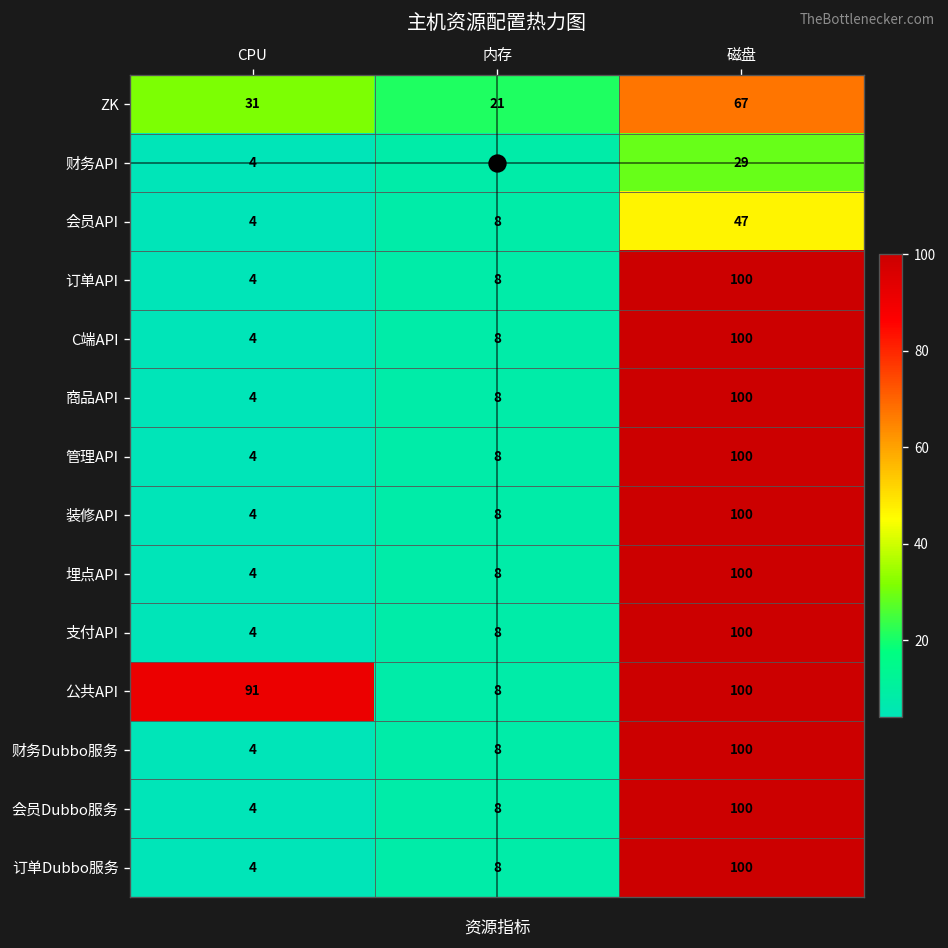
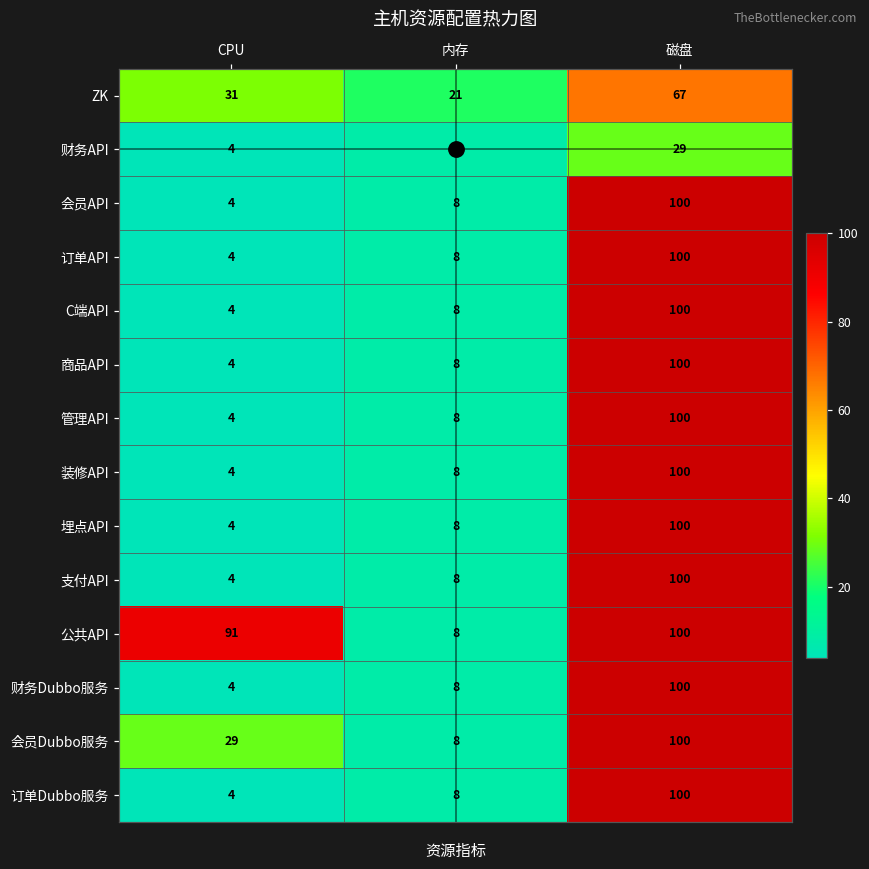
  {
    "ZK": {
      "CPU": 31,
      "内存": 21,
      "磁盘": 67
    },
    "财务API": {
      "CPU": 4,
      "磁盘": 29
    },
    "会员API": {
      "CPU": 4,
      "内存": 8,
-     "磁盘": 47
+     "磁盘": 100
    },
    "订单API": {
      "CPU": 4,
      "内存": 8,
      "磁盘": 100
    },
    "C端API": {
      "CPU": 4,
      "内存": 8,
      "磁盘": 100
    },
    "商品API": {
      "CPU": 4,
      "内存": 8,
      "磁盘": 100
    },
    "管理API": {
      "CPU": 4,
      "内存": 8,
      "磁盘": 100
    },
    "装修API": {
      "CPU": 4,
      "内存": 8,
      "磁盘": 100
    },
    "埋点API": {
      "CPU": 4,
      "内存": 8,
      "磁盘": 100
    },
    "支付API": {
      "CPU": 4,
      "内存": 8,
      "磁盘": 100
    },
    "公共API": {
      "CPU": 91,
      "内存": 8,
      "磁盘": 100
    },
    "财务Dubbo服务": {
      "CPU": 4,
      "内存": 8,
      "磁盘": 100
    },
    "会员Dubbo服务": {
-     "CPU": 4,
+     "CPU": 29,
      "内存": 8,
      "磁盘": 100
    },
    "订单Dubbo服务": {
      "CPU": 4,
      "内存": 8,
      "磁盘": 100
    }
  }
